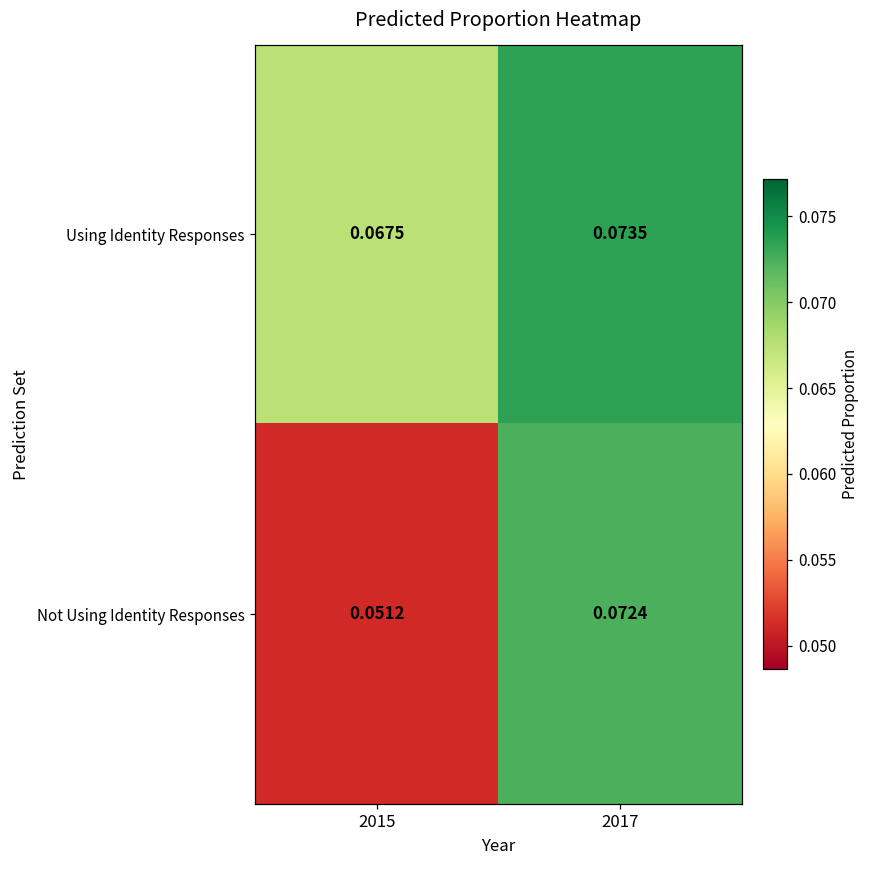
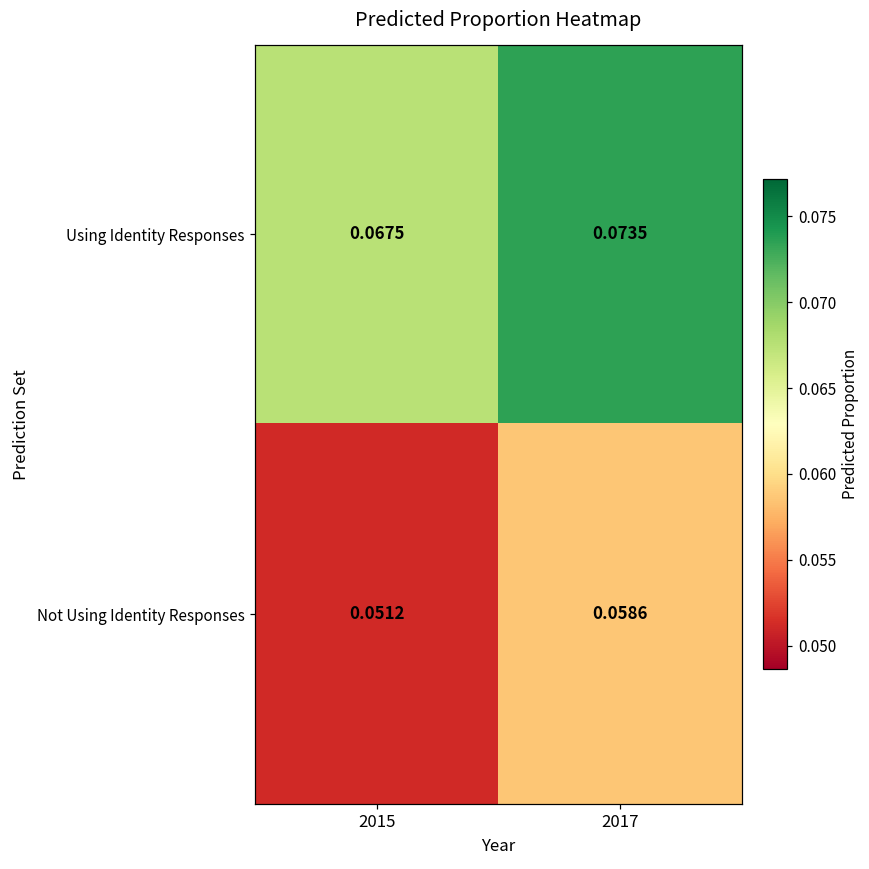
  {
    "Using Identity Responses": {
      "2015": 0.0675,
      "2017": 0.0735
    },
    "Not Using Identity Responses": {
      "2015": 0.0512,
-     "2017": 0.0724
+     "2017": 0.0586
    }
  }
